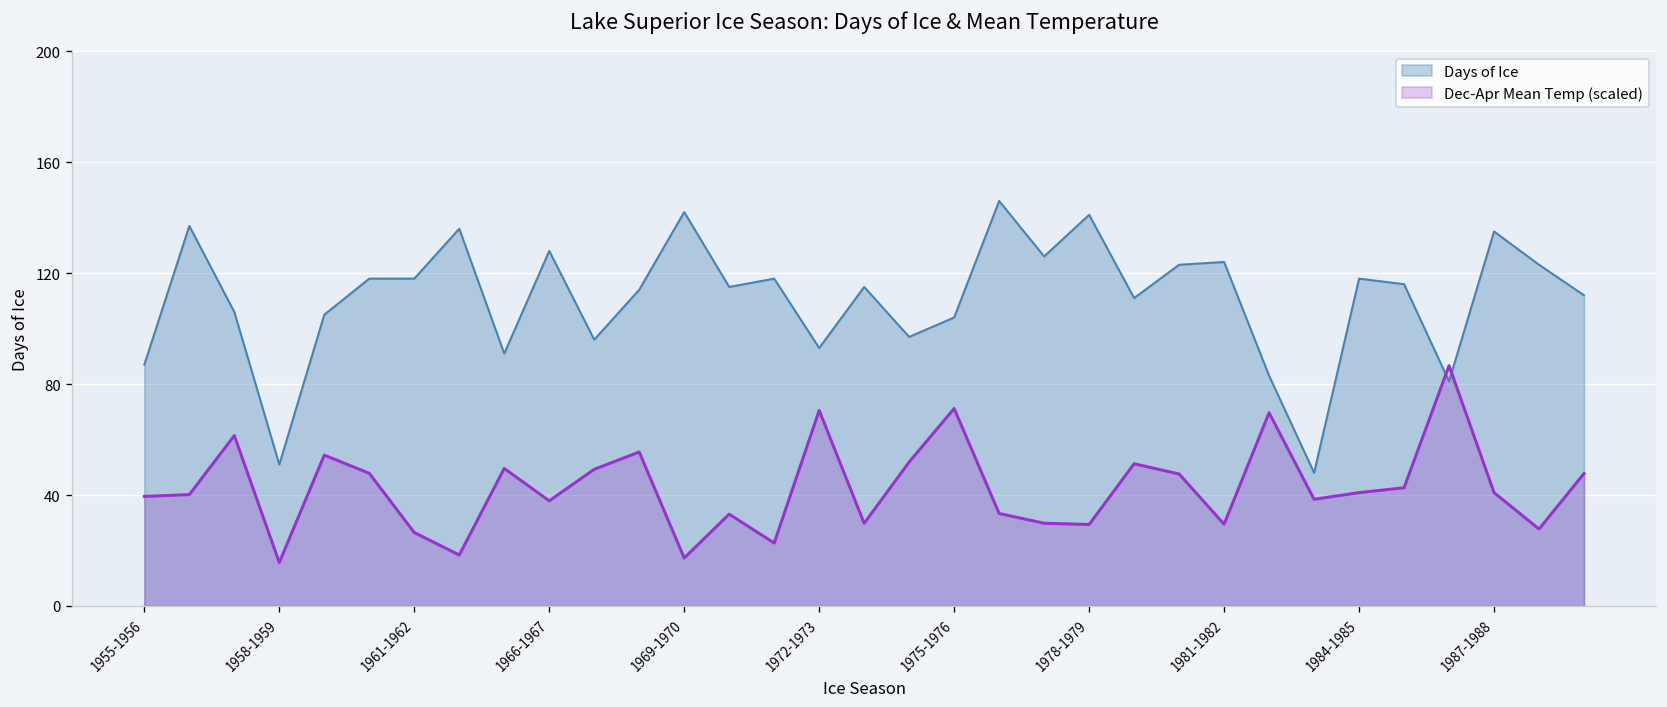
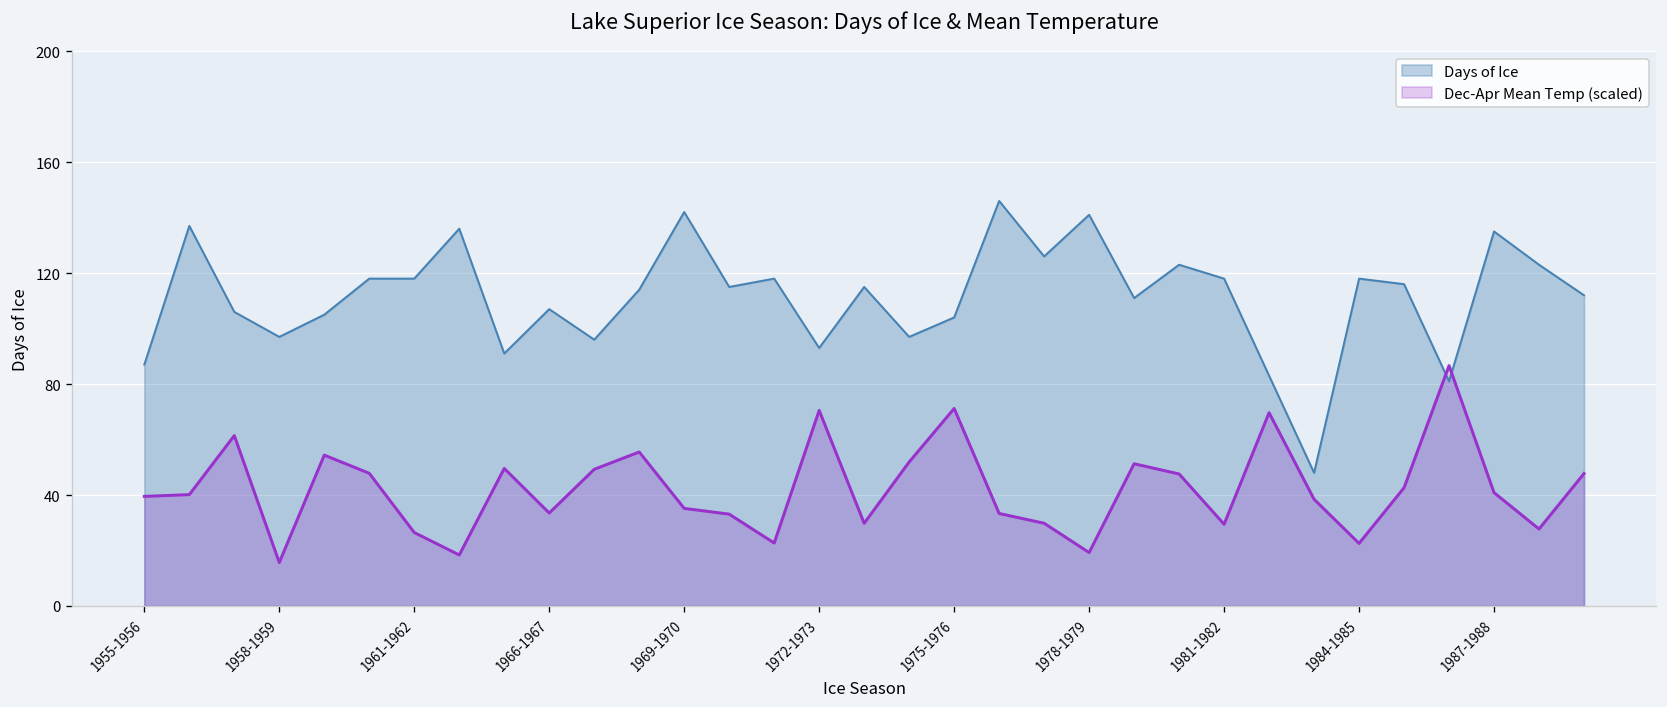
  {
    "Days of Ice": {
      "1955-1956": 87,
-     "1958-1959": 51,
+     "1958-1959": 97,
      "1961-1962": 118,
-     "1966-1967": 128,
+     "1966-1967": 107,
      "1969-1970": 142,
      "1972-1973": 93,
      "1975-1976": 104,
      "1978-1979": 141,
-     "1981-1982": 124,
+     "1981-1982": 118,
      "1984-1985": 118,
      "1987-1988": 135
    },
    "Dec-Apr Mean Temp (scaled)": {
      "1955-1956": 40,
      "1958-1959": 16,
      "1961-1962": 26,
-     "1966-1967": 38,
-     "1969-1970": 17,
+     "1966-1967": 34,
+     "1969-1970": 35,
      "1972-1973": 70,
      "1975-1976": 71,
-     "1978-1979": 29,
+     "1978-1979": 19,
      "1981-1982": 29,
-     "1984-1985": 41,
+     "1984-1985": 23,
      "1987-1988": 41
    }
  }
